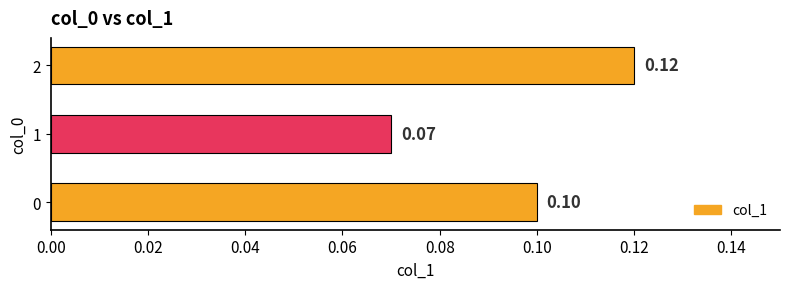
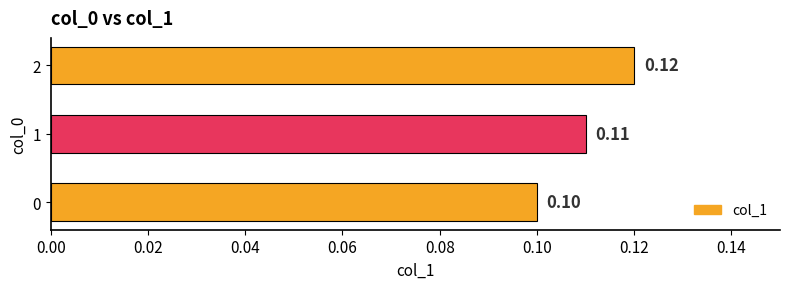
  {
    "2": 0.12,
-   "1": 0.07,
+   "1": 0.11,
    "0": 0.10
  }
